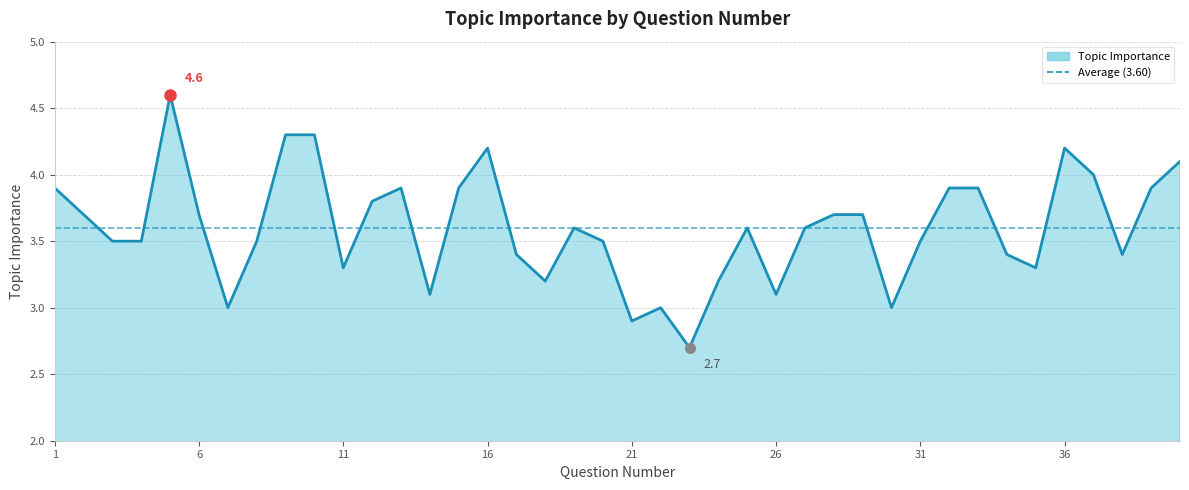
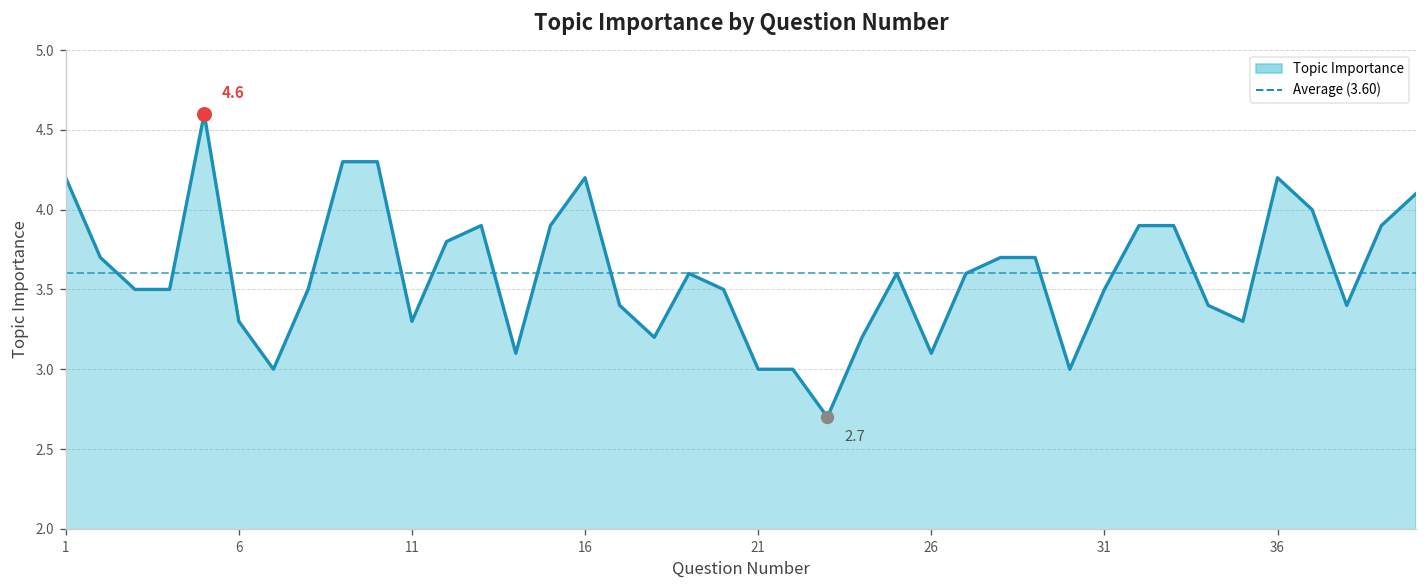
  {
    "Topic Importance": {
-     "1": 3.9,
-     "6": 3.7,
+     "1": 4.2,
+     "6": 3.3,
      "11": 3.3,
      "16": 4.2,
-     "21": 2.9,
+     "21": 3.0,
      "26": 3.1,
      "31": 3.5,
      "36": 4.2
    }
  }
